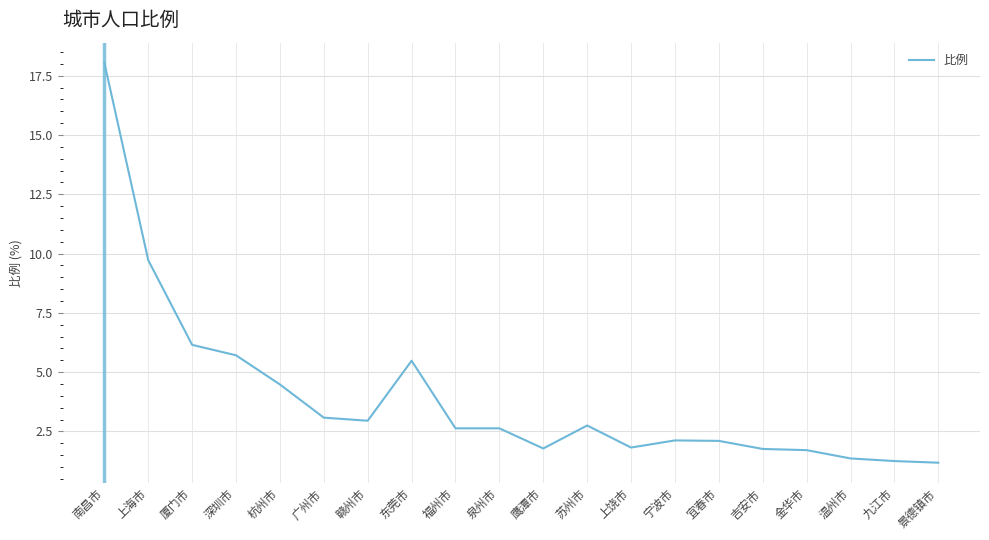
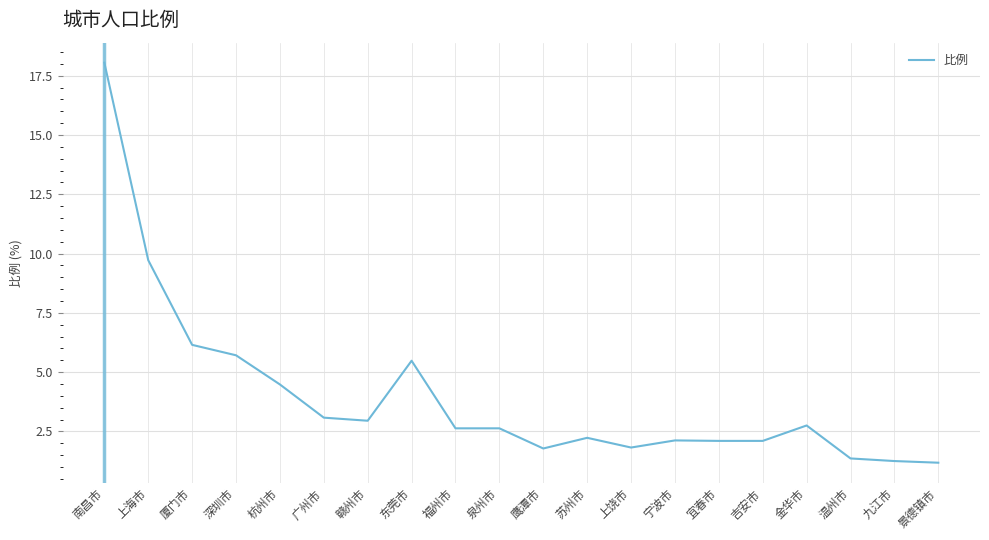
  {
    "南昌市": 18.1,
    "上海市": 9.7,
    "厦门市": 6.2,
    "深圳市": 5.7,
    "杭州市": 4.5,
    "广州市": 3.1,
    "赣州市": 3.0,
    "东莞市": 5.5,
    "福州市": 2.6,
    "泉州市": 2.6,
    "鹰潭市": 1.8,
-   "苏州市": 2.8,
+   "苏州市": 2.2,
    "上饶市": 1.8,
    "宁波市": 2.1,
    "宜春市": 2.1,
-   "吉安市": 1.8,
-   "金华市": 1.7,
+   "吉安市": 2.1,
+   "金华市": 2.8,
    "温州市": 1.4,
    "九江市": 1.3,
    "景德镇市": 1.2
  }
